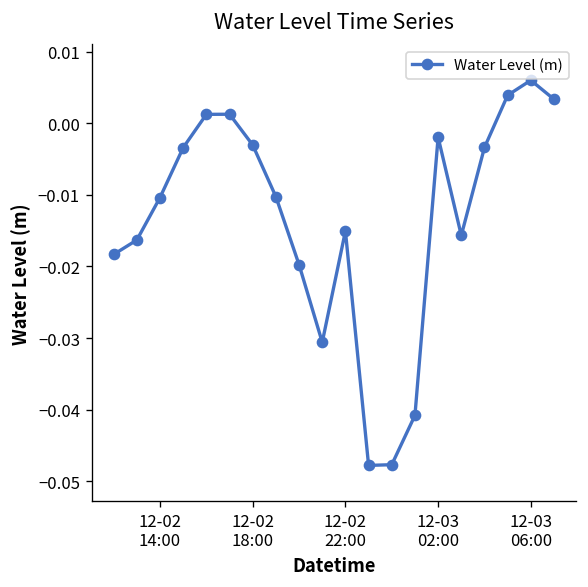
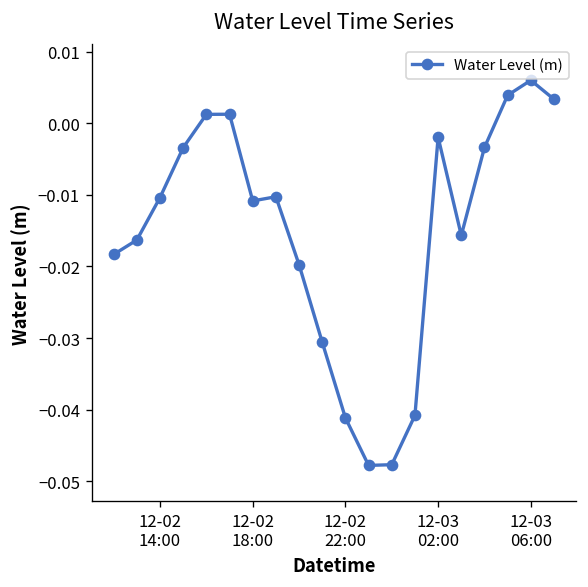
  {
    "12-02 14:00": -0.010,
-   "12-02 18:00": -0.003,
-   "12-02 22:00": -0.015,
+   "12-02 18:00": -0.011,
+   "12-02 22:00": -0.041,
    "12-03 02:00": -0.002,
    "12-03 06:00": 0.006
  }
